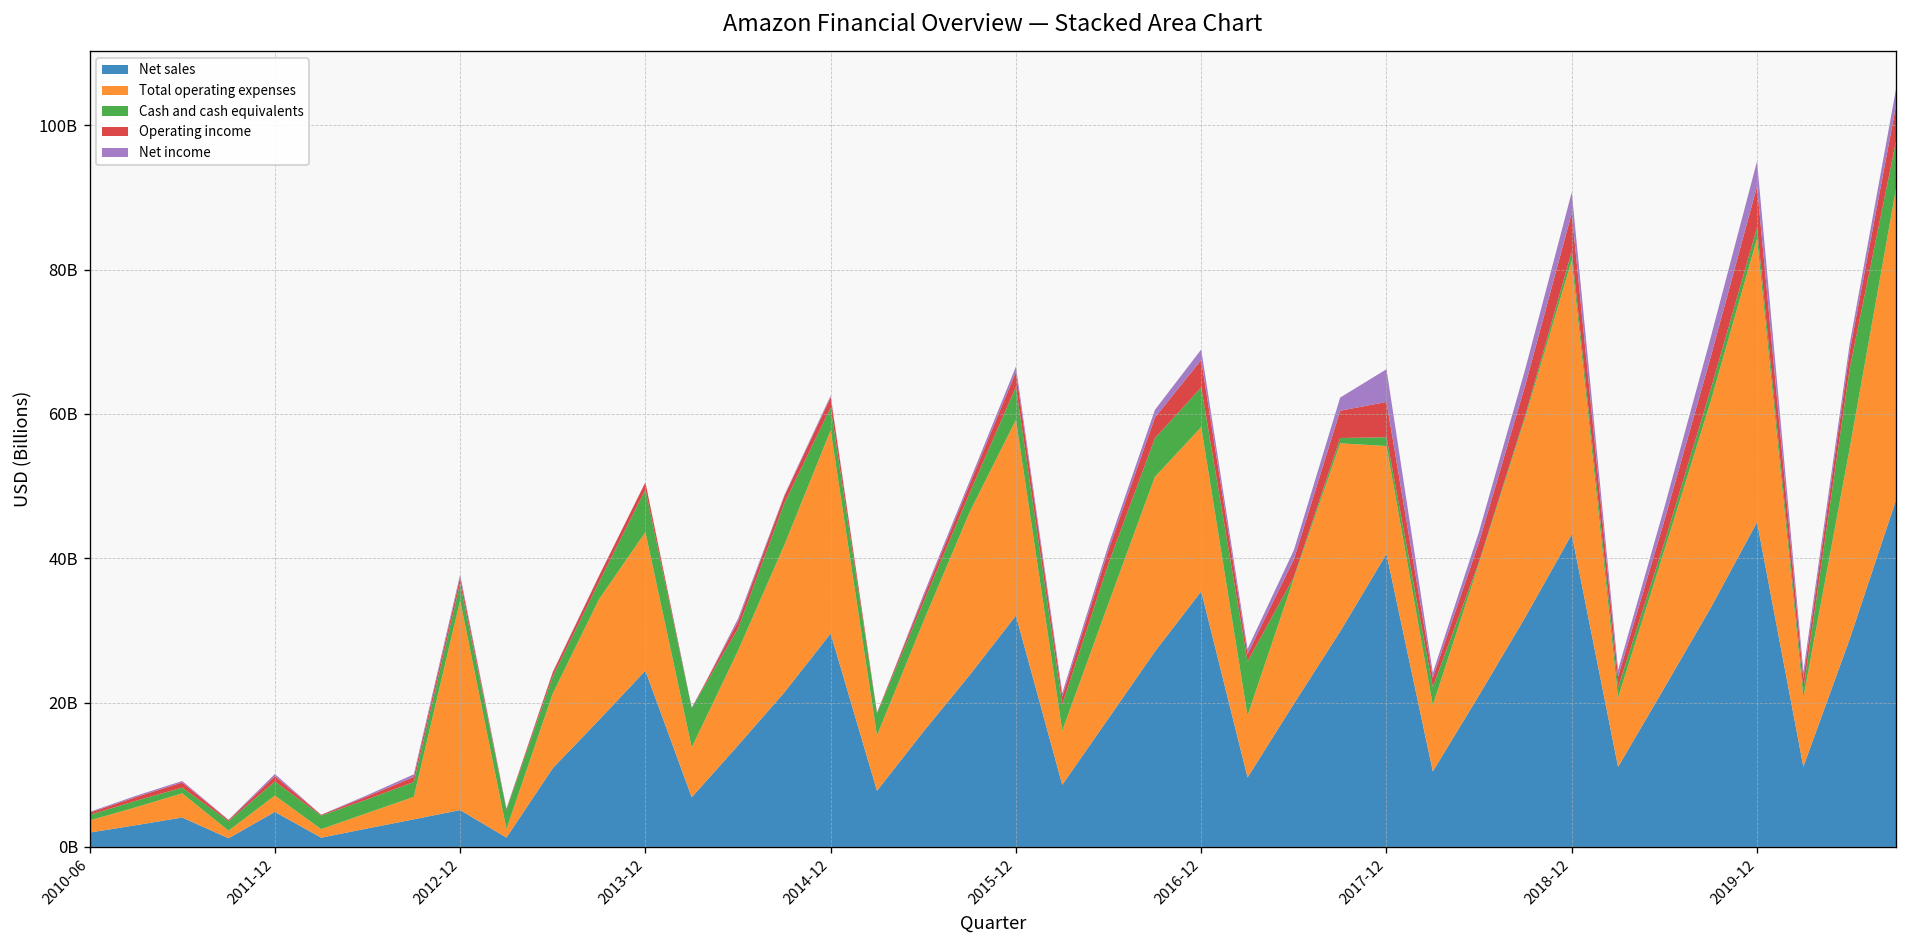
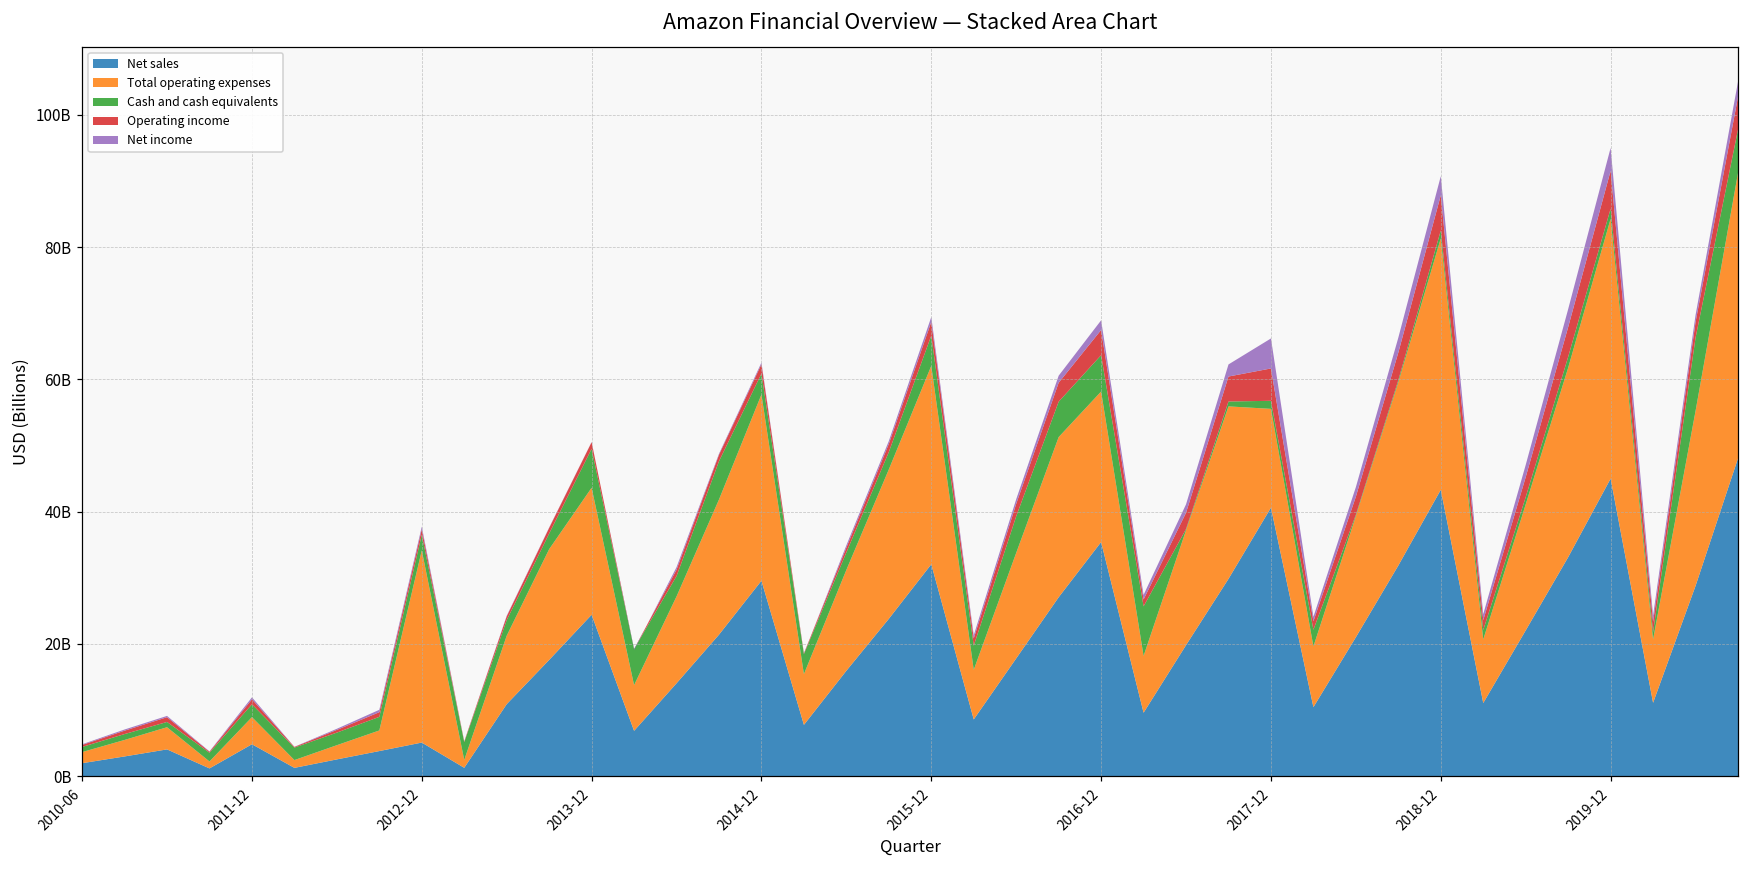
  {
    "Net sales": {
      "2010-06": 2000000000,
      "2011-12": 5000000000,
      "2012-12": 5000000000,
      "2013-12": 24000000000,
      "2014-12": 30000000000,
      "2015-12": 32000000000,
      "2016-12": 35000000000,
      "2017-12": 41000000000,
      "2018-12": 43000000000,
      "2019-12": 45000000000
    },
    "Total operating expenses": {
      "2010-06": 2000000000,
-     "2011-12": 2000000000,
+     "2011-12": 4000000000,
      "2012-12": 29000000000,
      "2013-12": 19000000000,
      "2014-12": 28000000000,
-     "2015-12": 27000000000,
+     "2015-12": 30000000000,
      "2016-12": 23000000000,
      "2017-12": 15000000000,
      "2018-12": 38000000000,
      "2019-12": 39000000000
    },
    "Cash and cash equivalents": {
      "2011-12": 2000000000,
      "2012-12": 2000000000,
      "2013-12": 6000000000,
      "2014-12": 3000000000,
      "2015-12": 5000000000,
      "2016-12": 6000000000,
      "2017-12": 1000000000,
      "2018-12": 1000000000,
      "2019-12": 2000000000
    },
    "Operating income": {
      "2015-12": 2000000000,
      "2016-12": 4000000000,
      "2017-12": 5000000000,
      "2018-12": 5000000000,
      "2019-12": 6000000000
    },
    "Net income": {
      "2015-12": 1000000000,
      "2016-12": 1000000000,
      "2017-12": 5000000000,
      "2018-12": 3000000000,
      "2019-12": 3000000000
    }
  }
